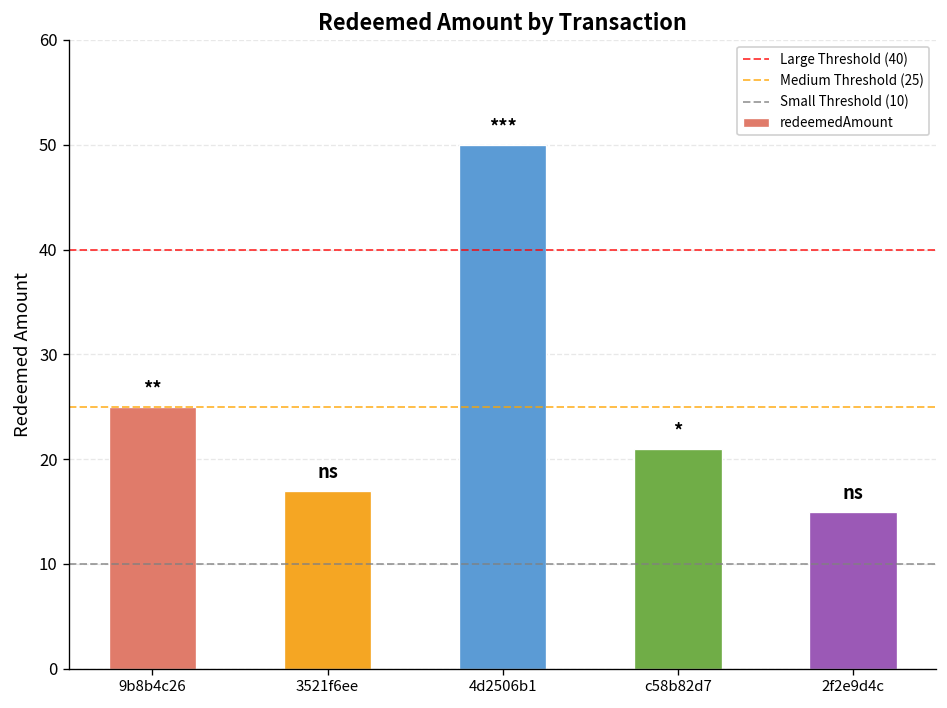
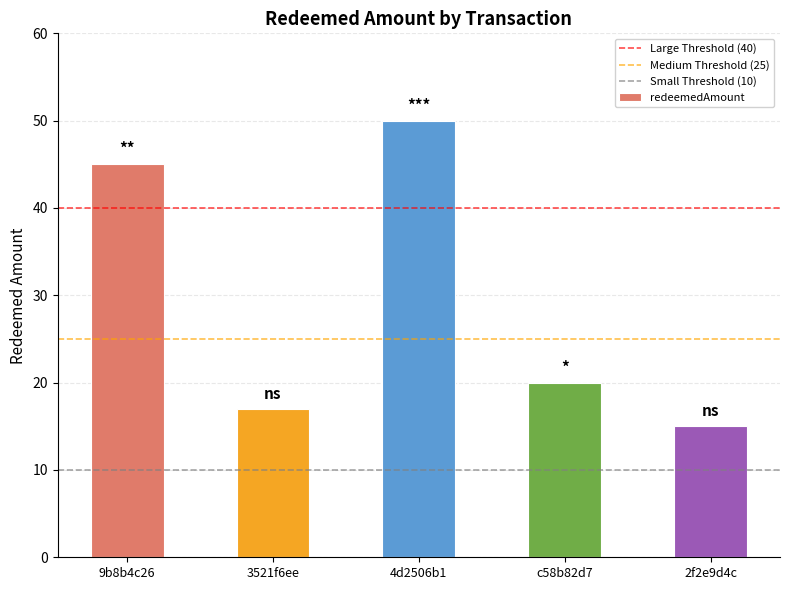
  {
-   "9b8b4c26": 25,
+   "9b8b4c26": 45,
    "3521f6ee": 17,
    "4d2506b1": 50,
-   "c58b82d7": 21,
+   "c58b82d7": 20,
    "2f2e9d4c": 15
  }
